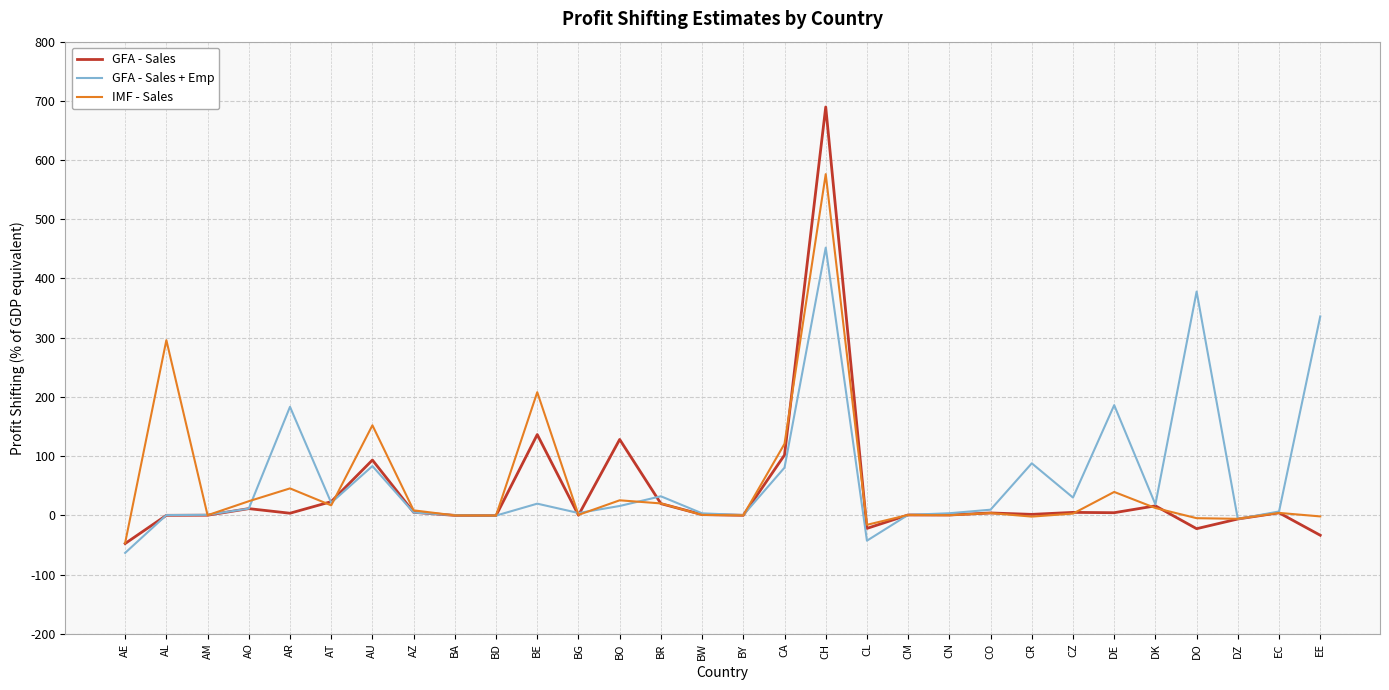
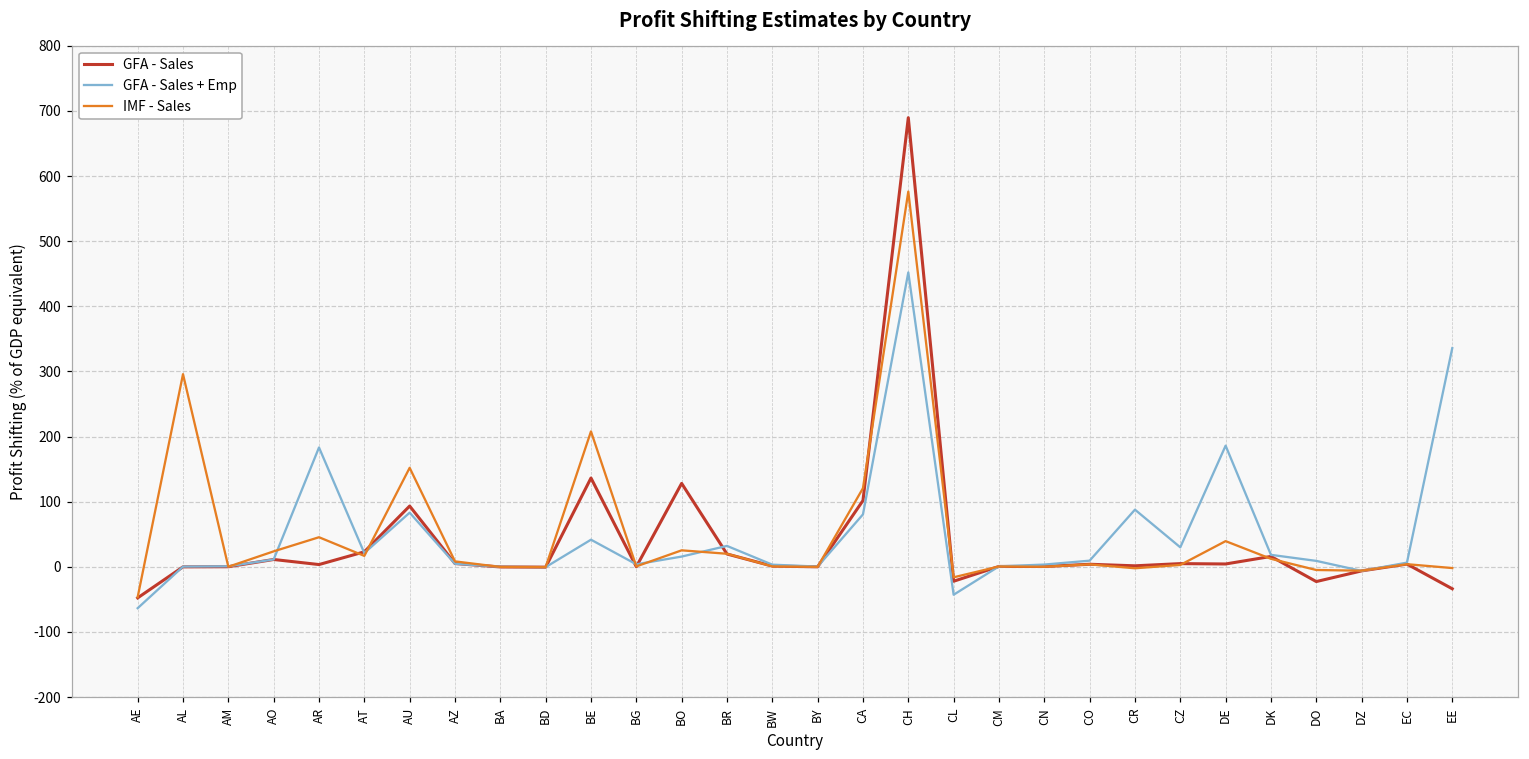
  {
    "GFA - Sales": {
      "AR": 0,
      "AU": 90,
      "BE": 140,
      "BO": 130,
      "CA": 100,
      "CH": 690,
      "CL": -20,
      "DE": 0,
      "DO": -20,
      "EE": -30
    },
    "GFA - Sales + Emp": {
      "AE": -60,
      "AR": 180,
      "AU": 80,
-     "BE": 20,
+     "BE": 40,
      "BO": 20,
      "BR": 30,
      "CA": 80,
      "CH": 450,
      "CL": -40,
      "CO": 10,
      "CR": 90,
      "CZ": 30,
      "DE": 190,
-     "DO": 380,
+     "DO": 10,
      "EE": 340
    },
    "IMF - Sales": {
      "AL": 300,
      "AO": 20,
      "AR": 50,
      "AT": 20,
      "AU": 150,
      "BE": 210,
      "BO": 30,
      "CA": 120,
      "CH": 580,
      "CL": -20,
      "DE": 40,
      "DO": 0,
      "EE": 0
    }
  }
